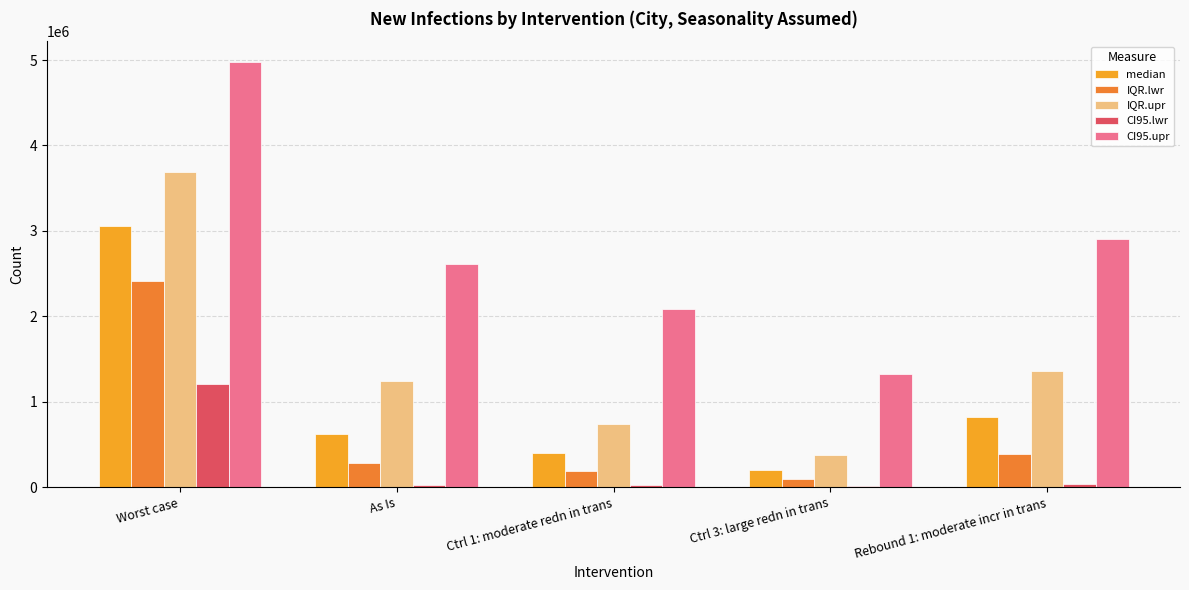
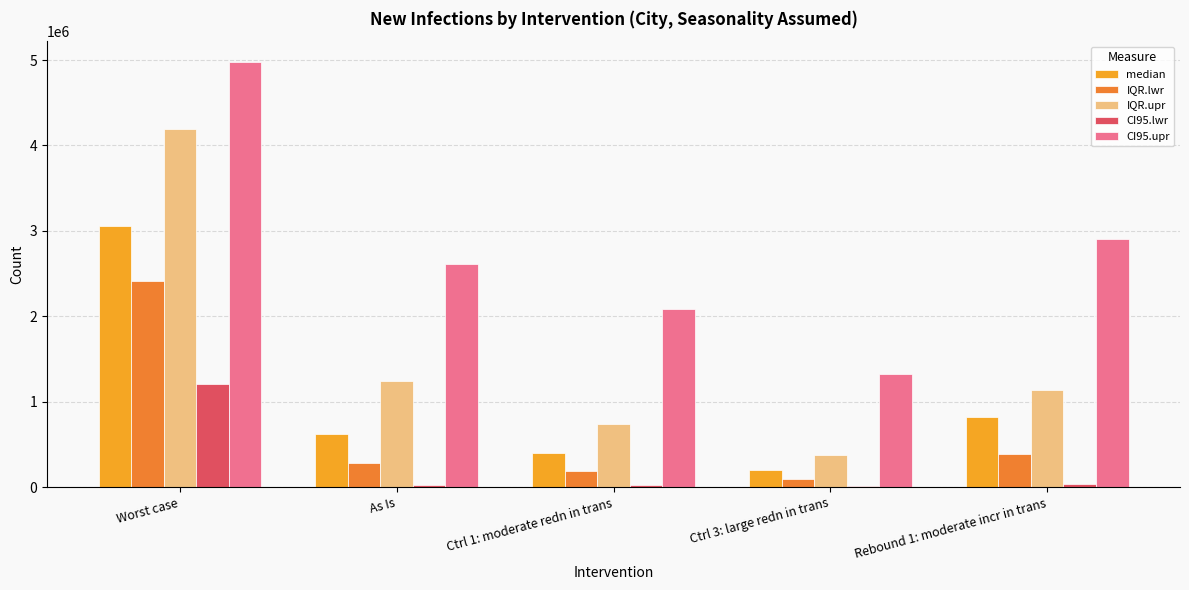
  {
    "IQR.upr": {
-     "Worst case": 3700000,
+     "Worst case": 4200000,
      "As Is": 1200000,
      "Ctrl 1: moderate redn in trans": 700000,
      "Ctrl 3: large redn in trans": 400000,
-     "Rebound 1: moderate incr in trans": 1400000
+     "Rebound 1: moderate incr in trans": 1100000
    }
  }
